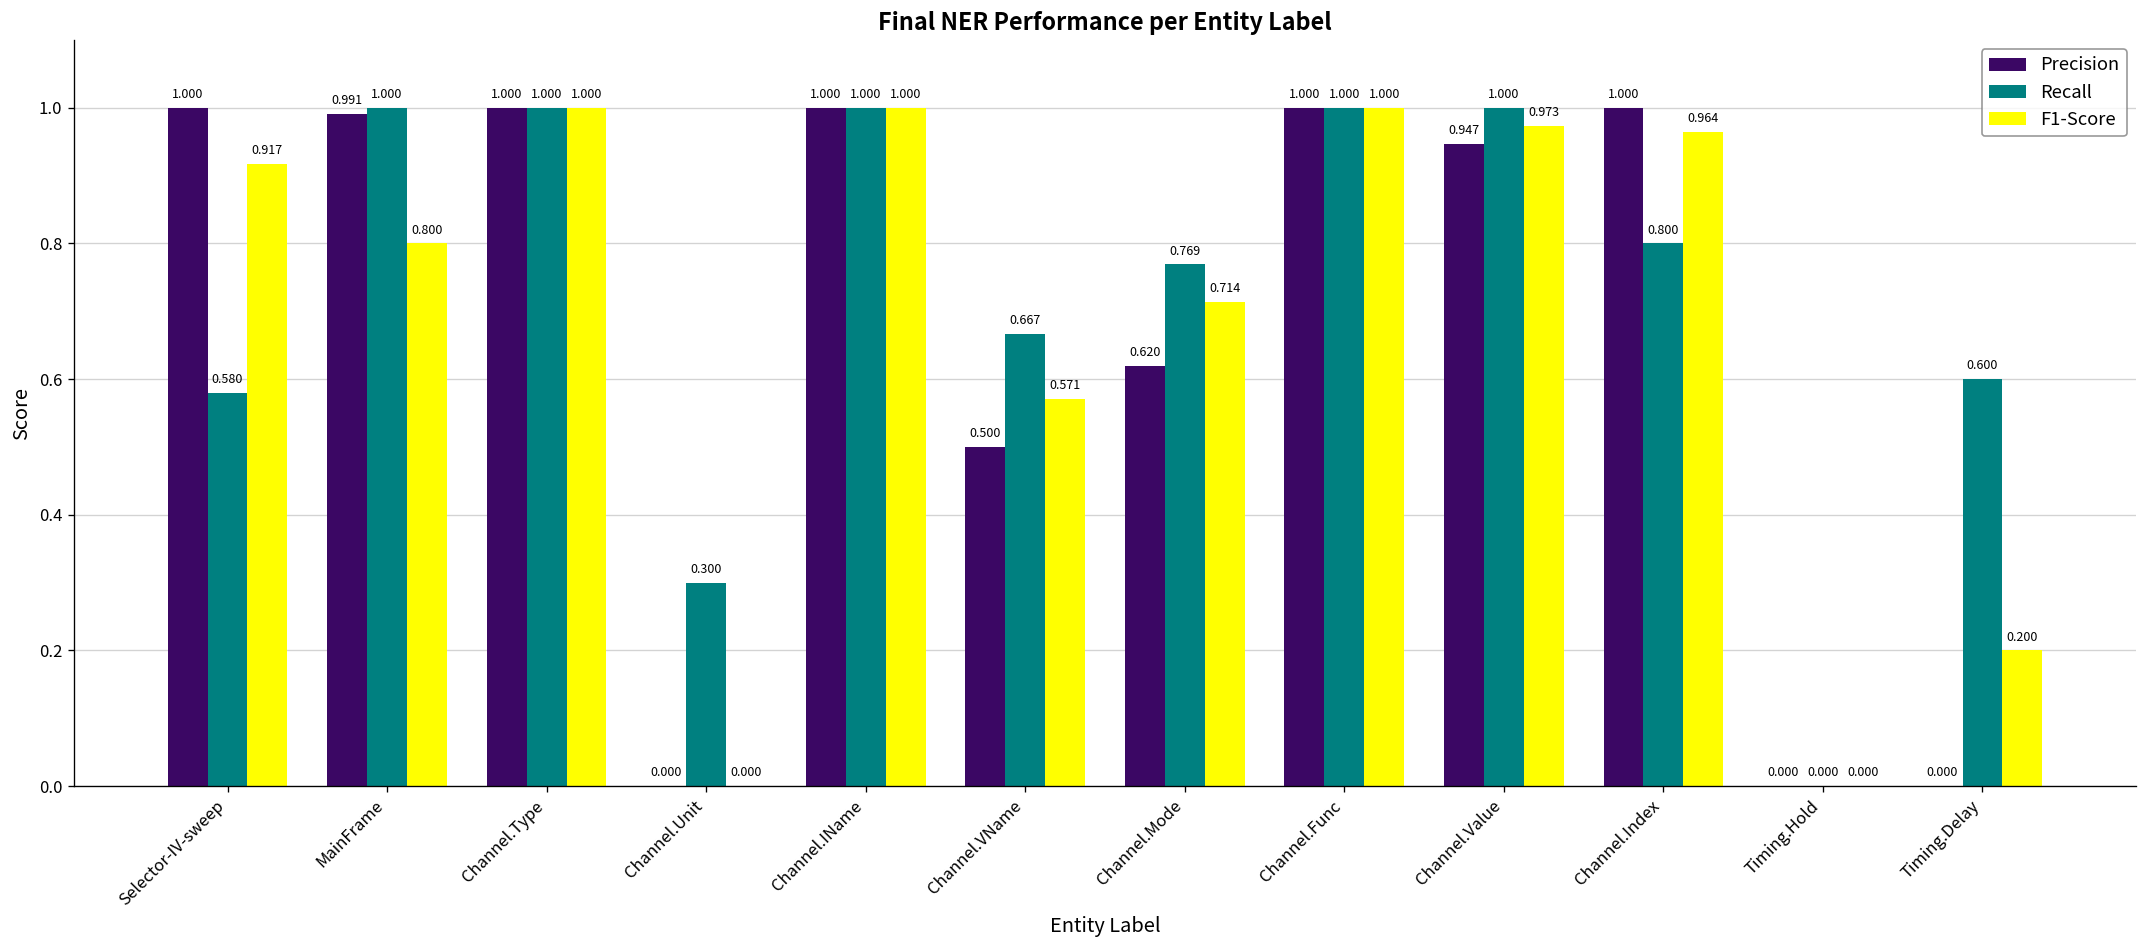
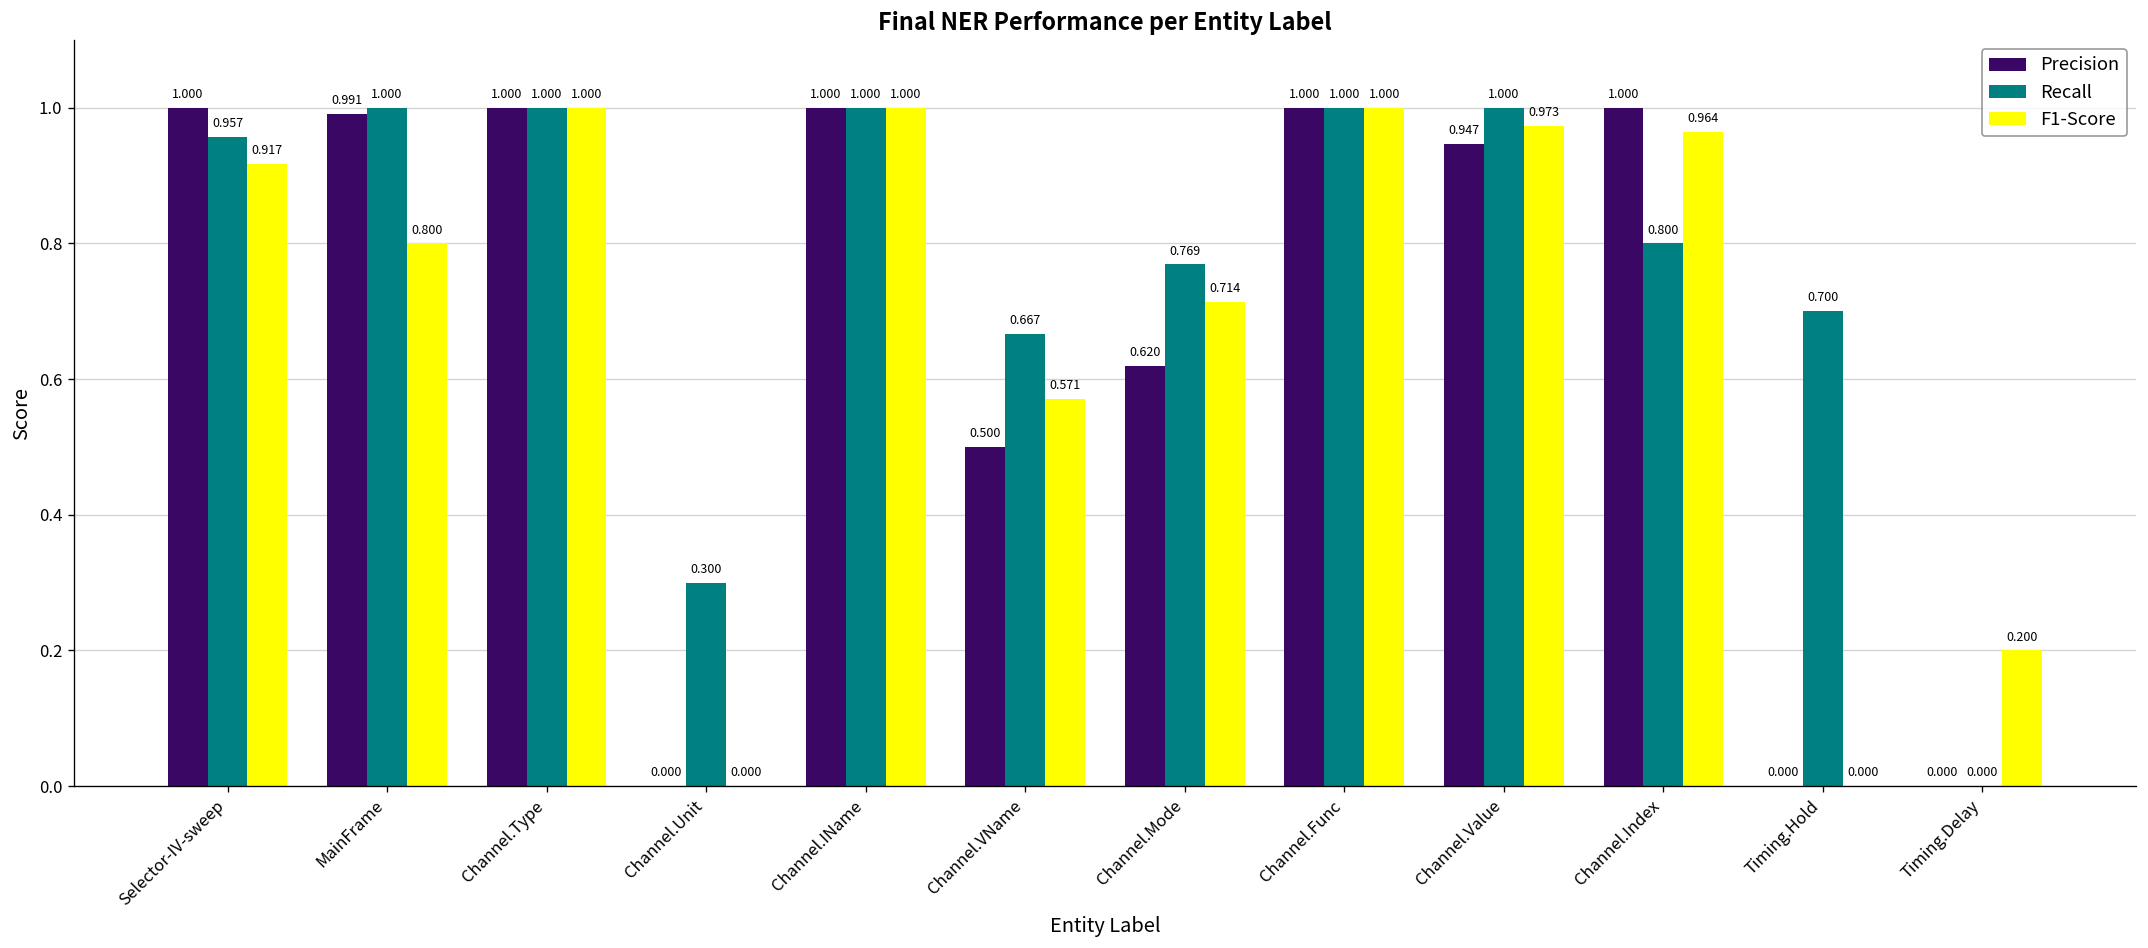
  {
    "Precision": {
      "Selector-IV-sweep": 1.000,
      "MainFrame": 0.991,
      "Channel.Type": 1.000,
      "Channel.Unit": 0.000,
      "Channel.IName": 1.000,
      "Channel.VName": 0.500,
      "Channel.Mode": 0.620,
      "Channel.Func": 1.000,
      "Channel.Value": 0.947,
      "Channel.Index": 1.000,
      "Timing.Hold": 0.000,
      "Timing.Delay": 0.000
    },
    "Recall": {
-     "Selector-IV-sweep": 0.580,
+     "Selector-IV-sweep": 0.957,
      "MainFrame": 1.000,
      "Channel.Type": 1.000,
      "Channel.Unit": 0.300,
      "Channel.IName": 1.000,
      "Channel.VName": 0.667,
      "Channel.Mode": 0.769,
      "Channel.Func": 1.000,
      "Channel.Value": 1.000,
      "Channel.Index": 0.800,
-     "Timing.Hold": 0.000,
-     "Timing.Delay": 0.600
+     "Timing.Hold": 0.700,
+     "Timing.Delay": 0.000
    },
    "F1-Score": {
      "Selector-IV-sweep": 0.917,
      "MainFrame": 0.800,
      "Channel.Type": 1.000,
      "Channel.Unit": 0.000,
      "Channel.IName": 1.000,
      "Channel.VName": 0.571,
      "Channel.Mode": 0.714,
      "Channel.Func": 1.000,
      "Channel.Value": 0.973,
      "Channel.Index": 0.964,
      "Timing.Hold": 0.000,
      "Timing.Delay": 0.200
    }
  }
